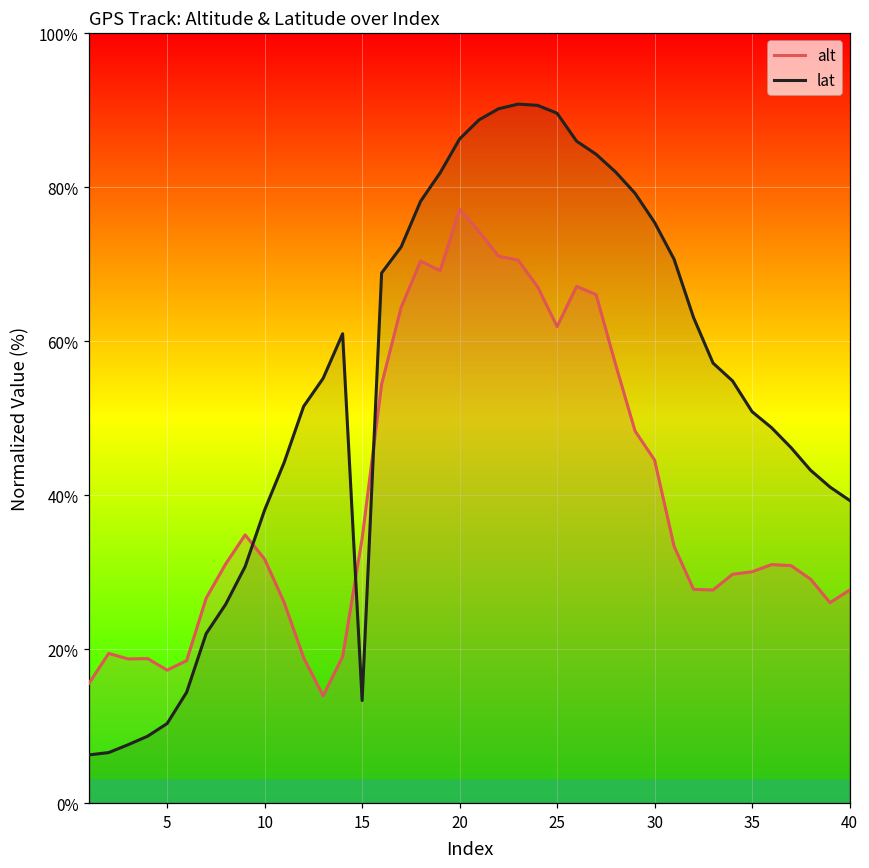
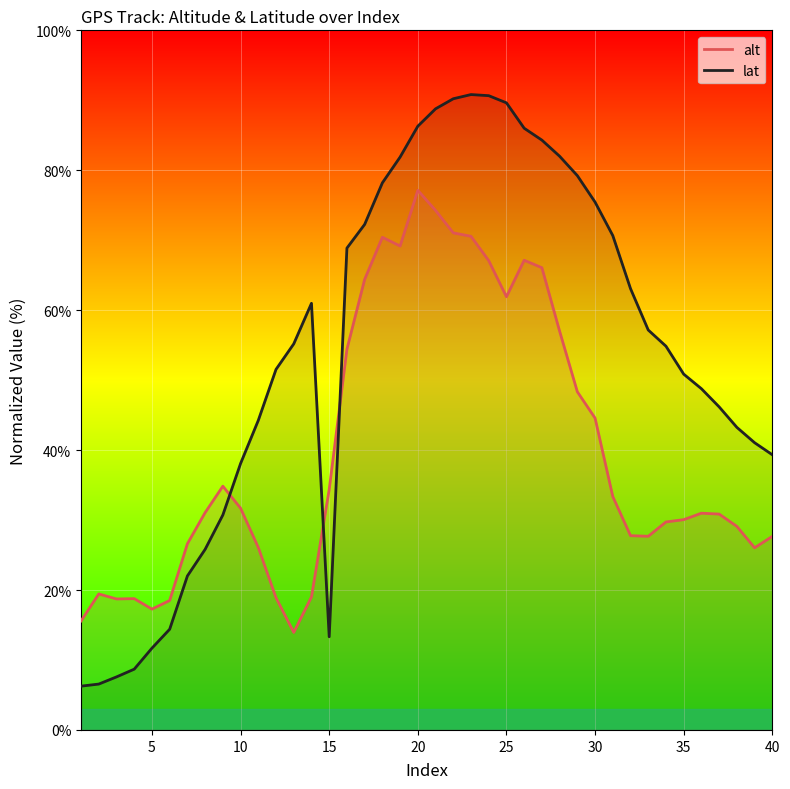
  {
    "alt": {
      "5": "17%",
      "10": "32%",
      "15": "34%",
      "20": "77%",
      "25": "62%",
      "30": "45%",
      "35": "30%",
      "40": "28%"
    },
    "lat": {
-     "5": "10%",
+     "5": "12%",
      "10": "38%",
      "15": "13%",
      "20": "86%",
      "25": "90%",
      "30": "75%",
      "35": "51%",
      "40": "39%"
    }
  }
